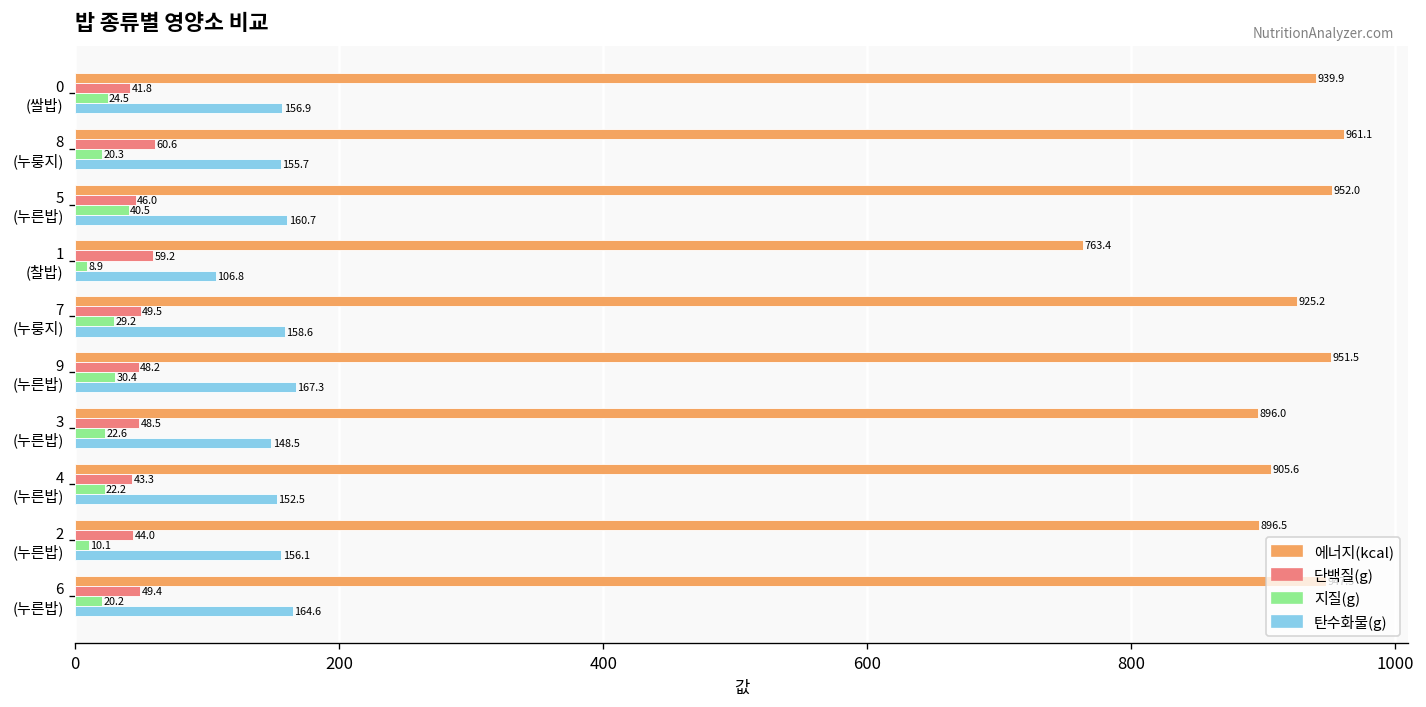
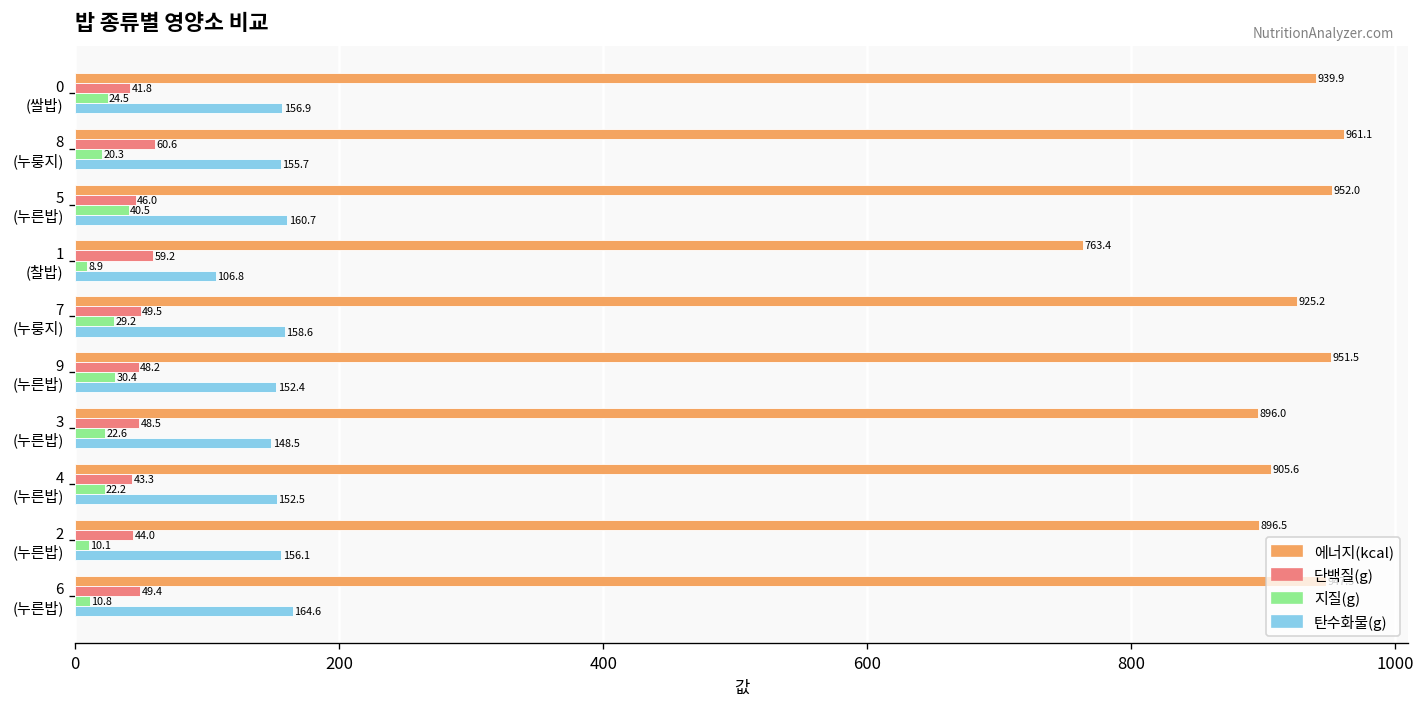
  {
    "지질(g)": {
      "0 (쌀밥)": 24.5,
      "8 (누룽지)": 20.3,
      "5 (누른밥)": 40.5,
      "1 (찰밥)": 8.9,
      "7 (누룽지)": 29.2,
      "9 (누른밥)": 30.4,
      "3 (누른밥)": 22.6,
      "4 (누른밥)": 22.2,
      "2 (누른밥)": 10.1,
-     "6 (누른밥)": 20.2
+     "6 (누른밥)": 10.8
    },
    "탄수화물(g)": {
      "0 (쌀밥)": 156.9,
      "8 (누룽지)": 155.7,
      "5 (누른밥)": 160.7,
      "1 (찰밥)": 106.8,
      "7 (누룽지)": 158.6,
-     "9 (누른밥)": 167.3,
+     "9 (누른밥)": 152.4,
      "3 (누른밥)": 148.5,
      "4 (누른밥)": 152.5,
      "2 (누른밥)": 156.1,
      "6 (누른밥)": 164.6
    }
  }
